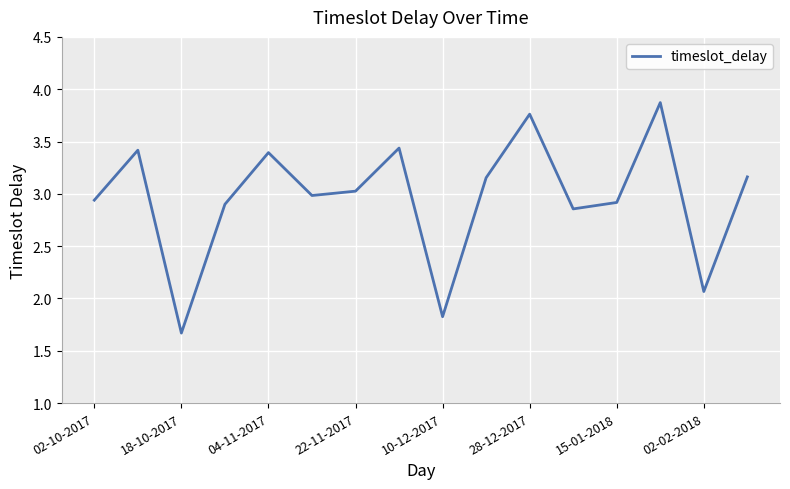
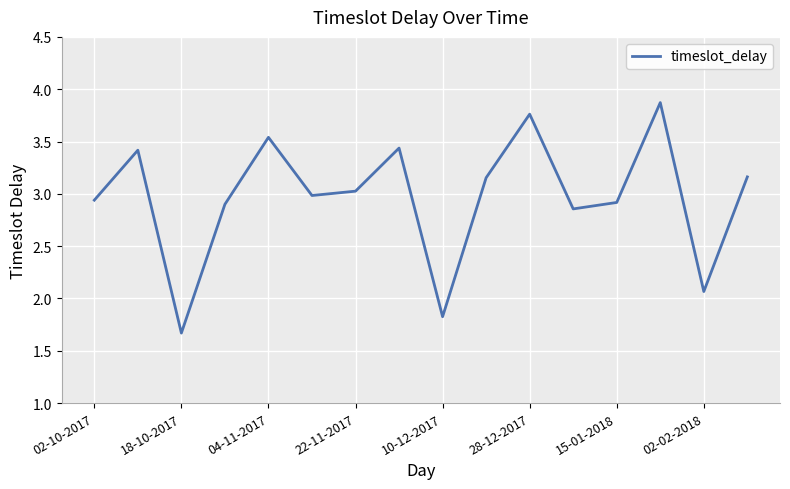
  {
    "02-10-2017": 2.94,
    "18-10-2017": 1.67,
-   "04-11-2017": 3.39,
+   "04-11-2017": 3.54,
    "22-11-2017": 3.03,
    "10-12-2017": 1.83,
    "28-12-2017": 3.76,
    "15-01-2018": 2.92,
    "02-02-2018": 2.07
  }
